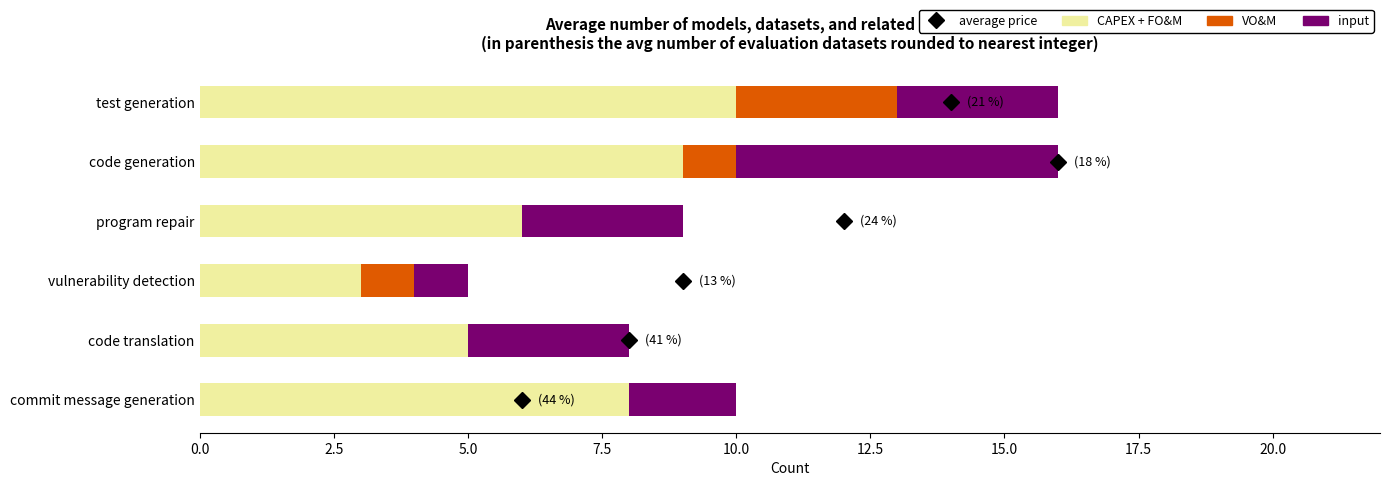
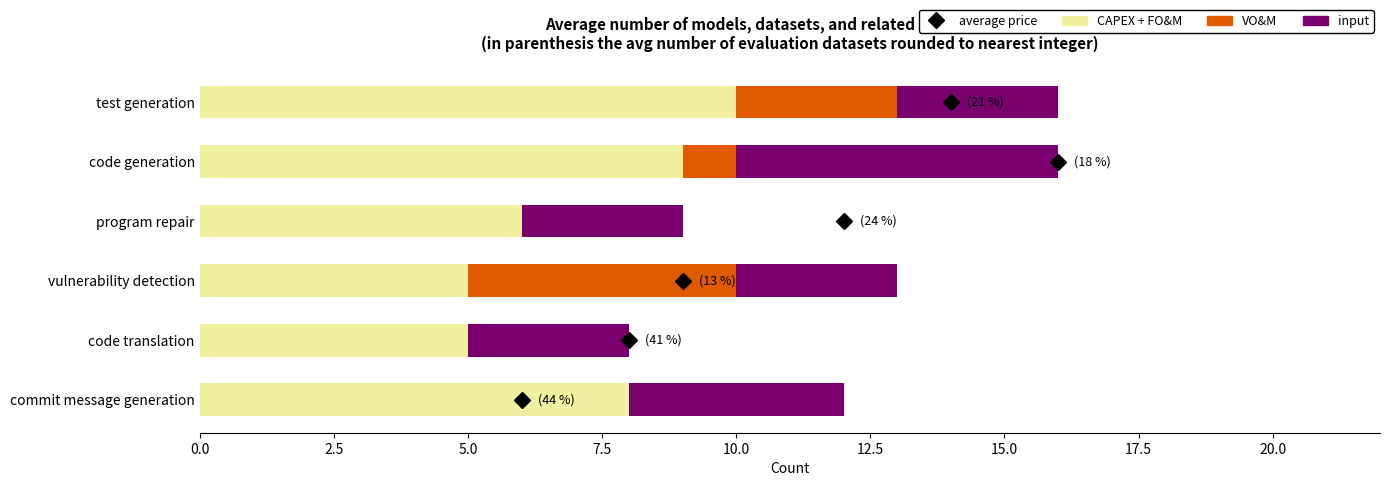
  {
    "CAPEX + FO&M": {
      "test generation": 10,
      "code generation": 9,
      "program repair": 6,
-     "vulnerability detection": 3,
+     "vulnerability detection": 5,
      "code translation": 5
    },
    "VO&M": {
-     "vulnerability detection": 1
+     "vulnerability detection": 5
    },
    "input": {
-     "vulnerability detection": 1,
-     "commit message generation": 2
+     "vulnerability detection": 3,
+     "commit message generation": 4
    }
  }
